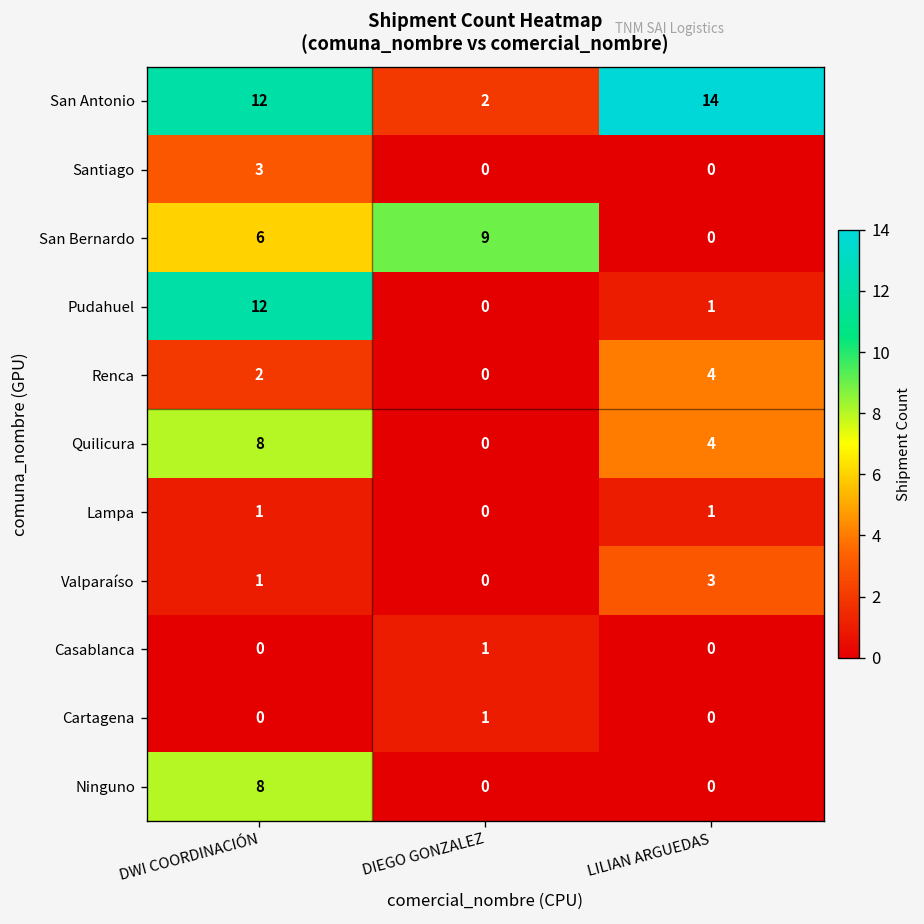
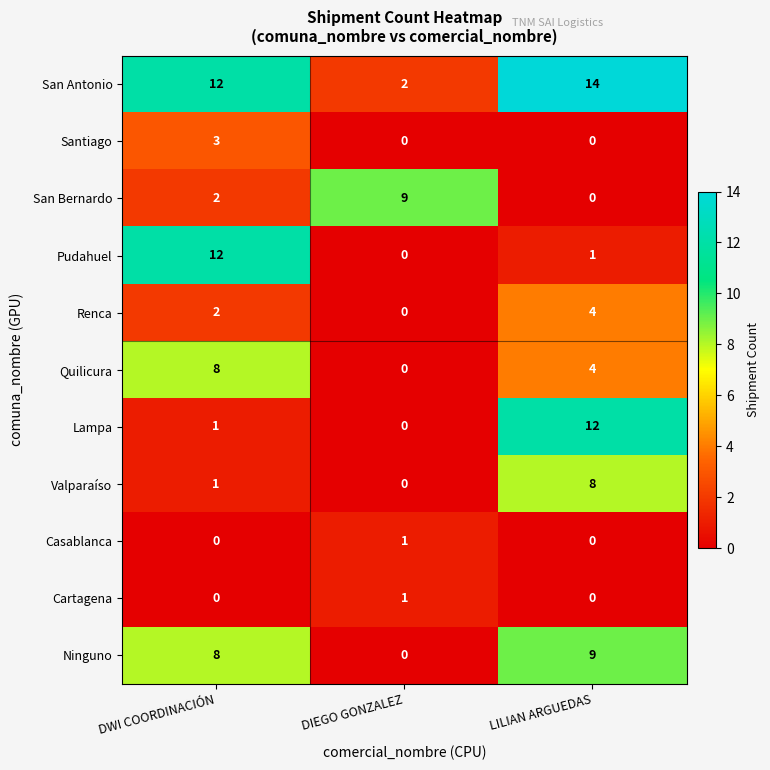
  {
    "San Antonio": {
      "DWI COORDINACIÓN": 12,
      "DIEGO GONZALEZ": 2,
      "LILIAN ARGUEDAS": 14
    },
    "Santiago": {
      "DWI COORDINACIÓN": 3,
      "DIEGO GONZALEZ": 0,
      "LILIAN ARGUEDAS": 0
    },
    "San Bernardo": {
-     "DWI COORDINACIÓN": 6,
+     "DWI COORDINACIÓN": 2,
      "DIEGO GONZALEZ": 9,
      "LILIAN ARGUEDAS": 0
    },
    "Pudahuel": {
      "DWI COORDINACIÓN": 12,
      "DIEGO GONZALEZ": 0,
      "LILIAN ARGUEDAS": 1
    },
    "Renca": {
      "DWI COORDINACIÓN": 2,
      "DIEGO GONZALEZ": 0,
      "LILIAN ARGUEDAS": 4
    },
    "Quilicura": {
      "DWI COORDINACIÓN": 8,
      "DIEGO GONZALEZ": 0,
      "LILIAN ARGUEDAS": 4
    },
    "Lampa": {
      "DWI COORDINACIÓN": 1,
      "DIEGO GONZALEZ": 0,
-     "LILIAN ARGUEDAS": 1
+     "LILIAN ARGUEDAS": 12
    },
    "Valparaíso": {
      "DWI COORDINACIÓN": 1,
      "DIEGO GONZALEZ": 0,
-     "LILIAN ARGUEDAS": 3
+     "LILIAN ARGUEDAS": 8
    },
    "Casablanca": {
      "DWI COORDINACIÓN": 0,
      "DIEGO GONZALEZ": 1,
      "LILIAN ARGUEDAS": 0
    },
    "Cartagena": {
      "DWI COORDINACIÓN": 0,
      "DIEGO GONZALEZ": 1,
      "LILIAN ARGUEDAS": 0
    },
    "Ninguno": {
      "DWI COORDINACIÓN": 8,
      "DIEGO GONZALEZ": 0,
-     "LILIAN ARGUEDAS": 0
+     "LILIAN ARGUEDAS": 9
    }
  }
